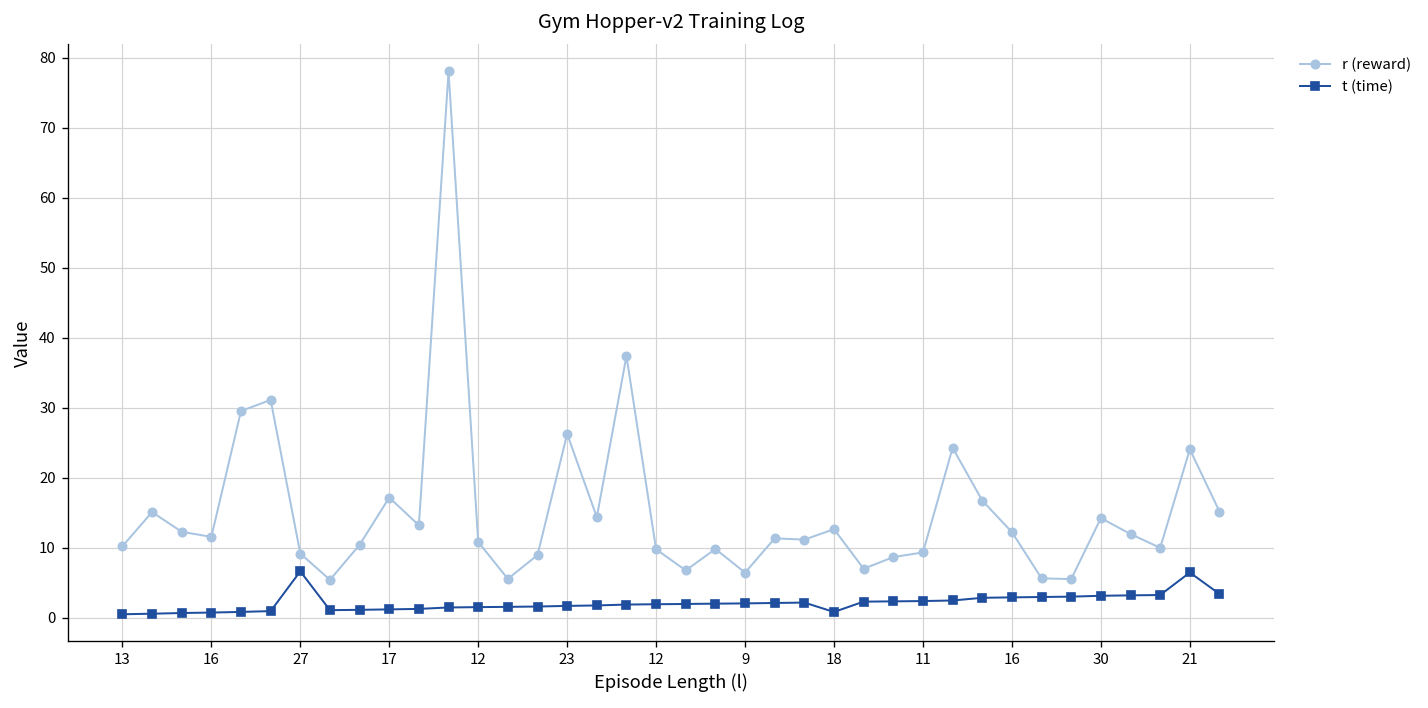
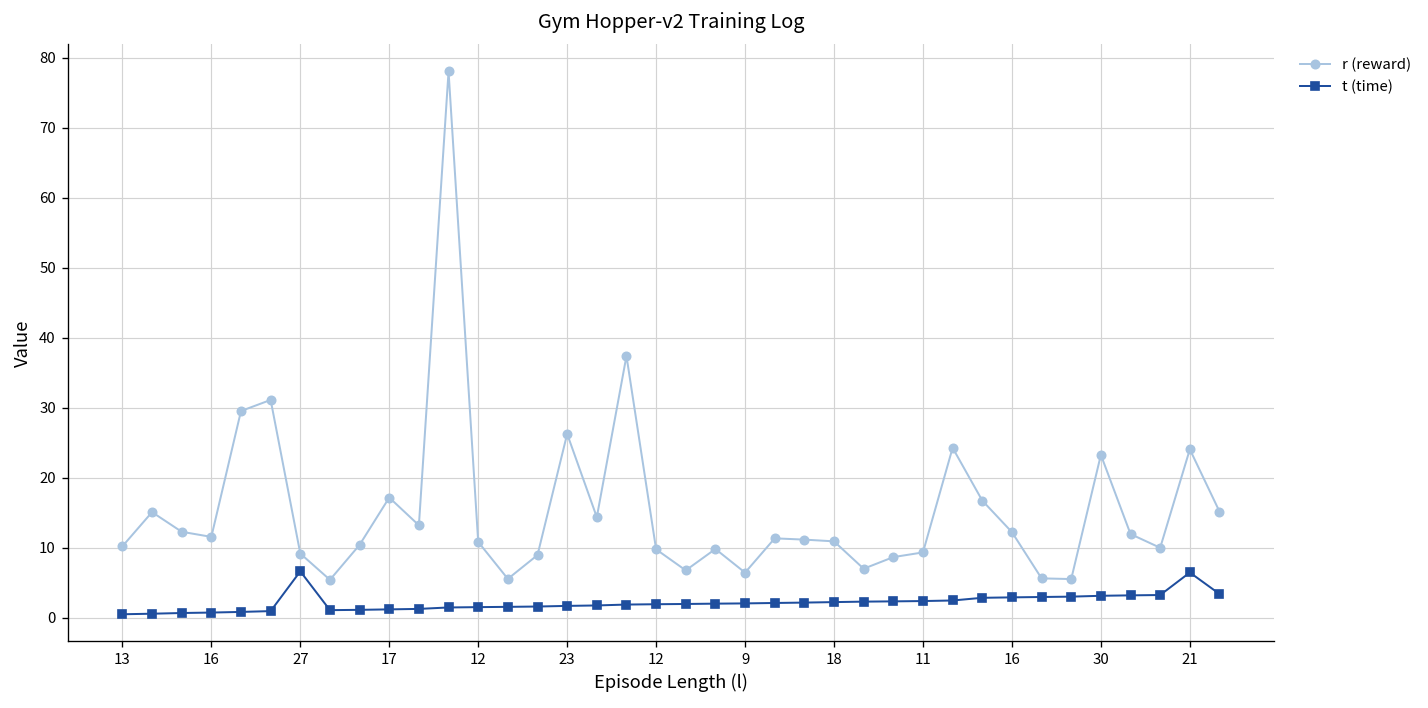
  {
    "r (reward)": {
      "27": 9,
      "9": 6,
-     "18": 13,
-     "30": 14,
+     "18": 11,
+     "30": 23,
      "21": 24
    },
    "t (time)": {
      "27": 7,
      "9": 2,
-     "18": 1,
+     "18": 2,
      "30": 3,
      "21": 6
    }
  }
